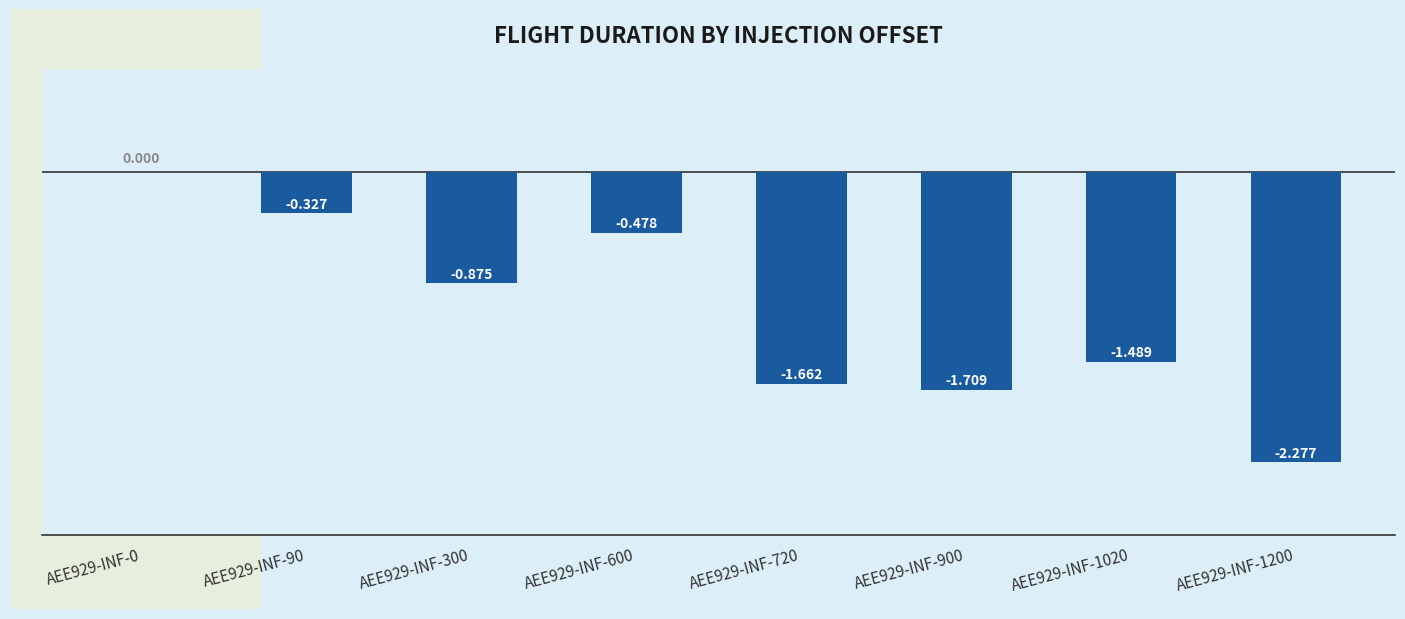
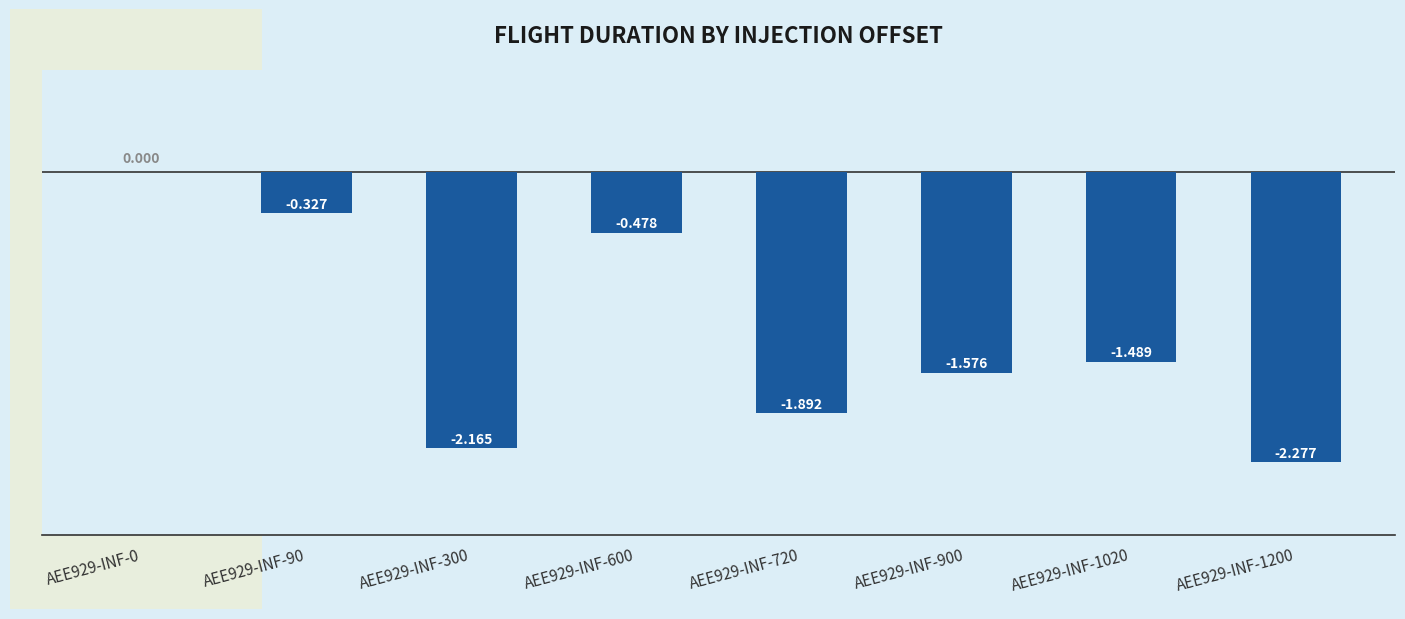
  {
    "AEE929-INF-0": 0.000,
    "AEE929-INF-90": -0.327,
-   "AEE929-INF-300": -0.875,
+   "AEE929-INF-300": -2.165,
    "AEE929-INF-600": -0.478,
-   "AEE929-INF-720": -1.662,
-   "AEE929-INF-900": -1.709,
+   "AEE929-INF-720": -1.892,
+   "AEE929-INF-900": -1.576,
    "AEE929-INF-1020": -1.489,
    "AEE929-INF-1200": -2.277
  }
